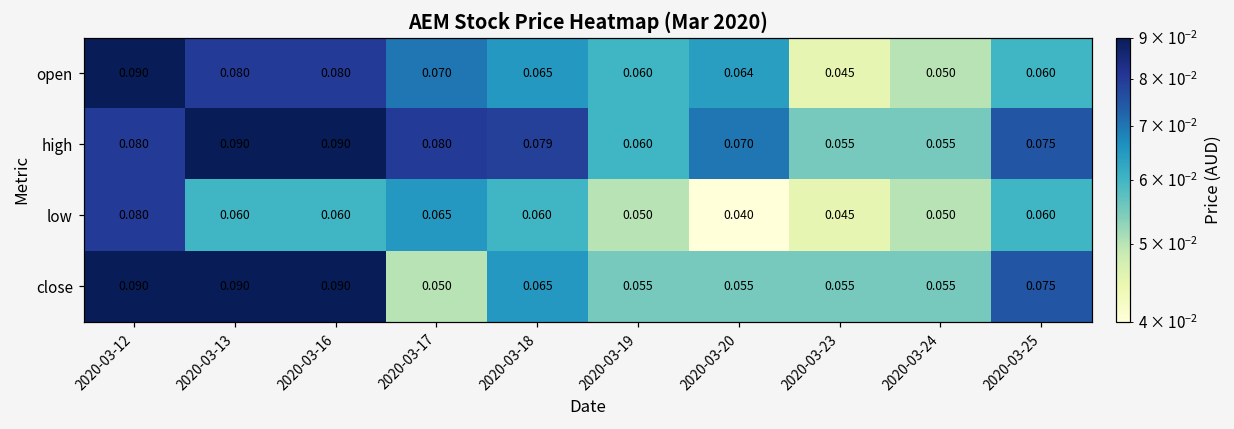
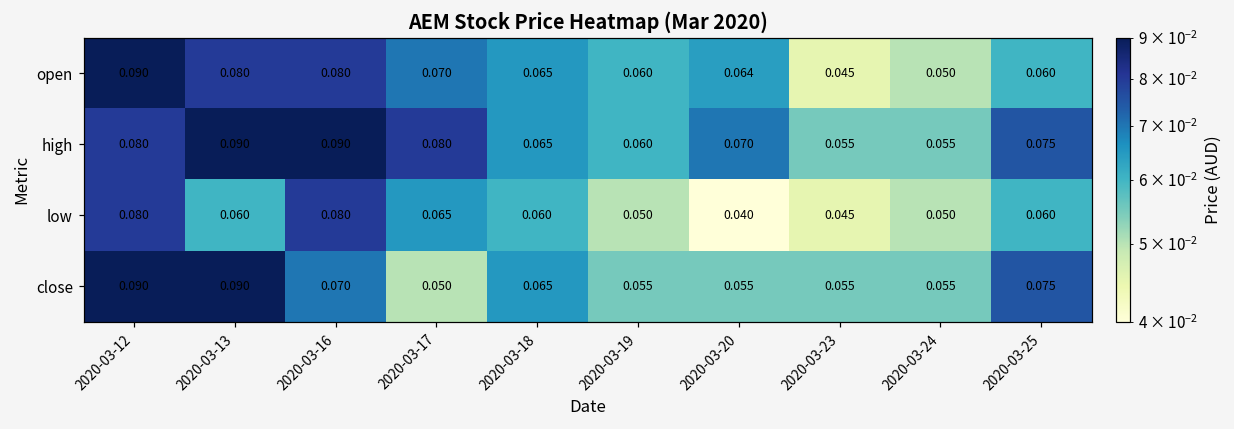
  {
    "open": {
      "2020-03-12": 0.090,
      "2020-03-13": 0.080,
      "2020-03-16": 0.080,
      "2020-03-17": 0.070,
      "2020-03-18": 0.065,
      "2020-03-19": 0.060,
      "2020-03-20": 0.064,
      "2020-03-23": 0.045,
      "2020-03-24": 0.050,
      "2020-03-25": 0.060
    },
    "high": {
      "2020-03-12": 0.080,
      "2020-03-13": 0.090,
      "2020-03-16": 0.090,
      "2020-03-17": 0.080,
-     "2020-03-18": 0.079,
+     "2020-03-18": 0.065,
      "2020-03-19": 0.060,
      "2020-03-20": 0.070,
      "2020-03-23": 0.055,
      "2020-03-24": 0.055,
      "2020-03-25": 0.075
    },
    "low": {
      "2020-03-12": 0.080,
      "2020-03-13": 0.060,
-     "2020-03-16": 0.060,
+     "2020-03-16": 0.080,
      "2020-03-17": 0.065,
      "2020-03-18": 0.060,
      "2020-03-19": 0.050,
      "2020-03-20": 0.040,
      "2020-03-23": 0.045,
      "2020-03-24": 0.050,
      "2020-03-25": 0.060
    },
    "close": {
      "2020-03-12": 0.090,
      "2020-03-13": 0.090,
-     "2020-03-16": 0.090,
+     "2020-03-16": 0.070,
      "2020-03-17": 0.050,
      "2020-03-18": 0.065,
      "2020-03-19": 0.055,
      "2020-03-20": 0.055,
      "2020-03-23": 0.055,
      "2020-03-24": 0.055,
      "2020-03-25": 0.075
    }
  }
